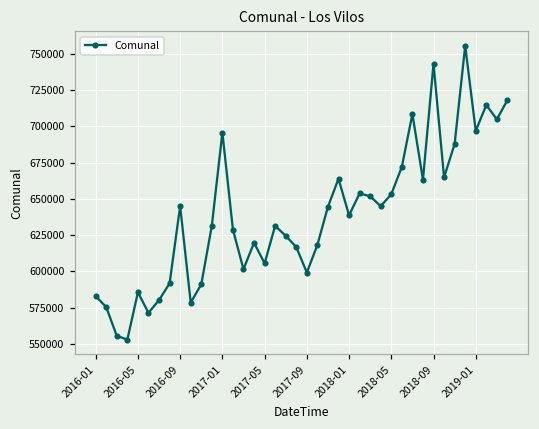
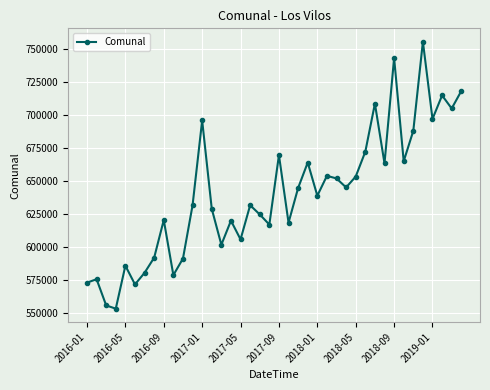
  {
-   "2016-01": 583000,
+   "2016-01": 573000,
    "2016-05": 586000,
-   "2016-09": 645000,
+   "2016-09": 620000,
    "2017-01": 696000,
    "2017-05": 606000,
-   "2017-09": 599000,
+   "2017-09": 670000,
    "2018-01": 639000,
    "2018-05": 653000,
    "2018-09": 743000,
    "2019-01": 697000
  }
